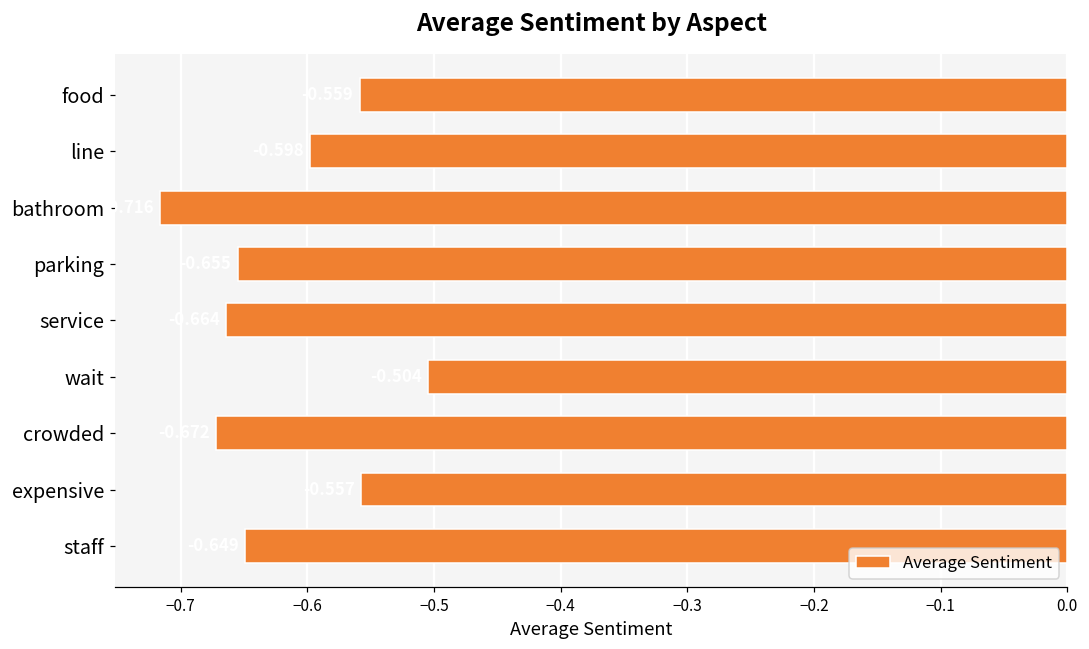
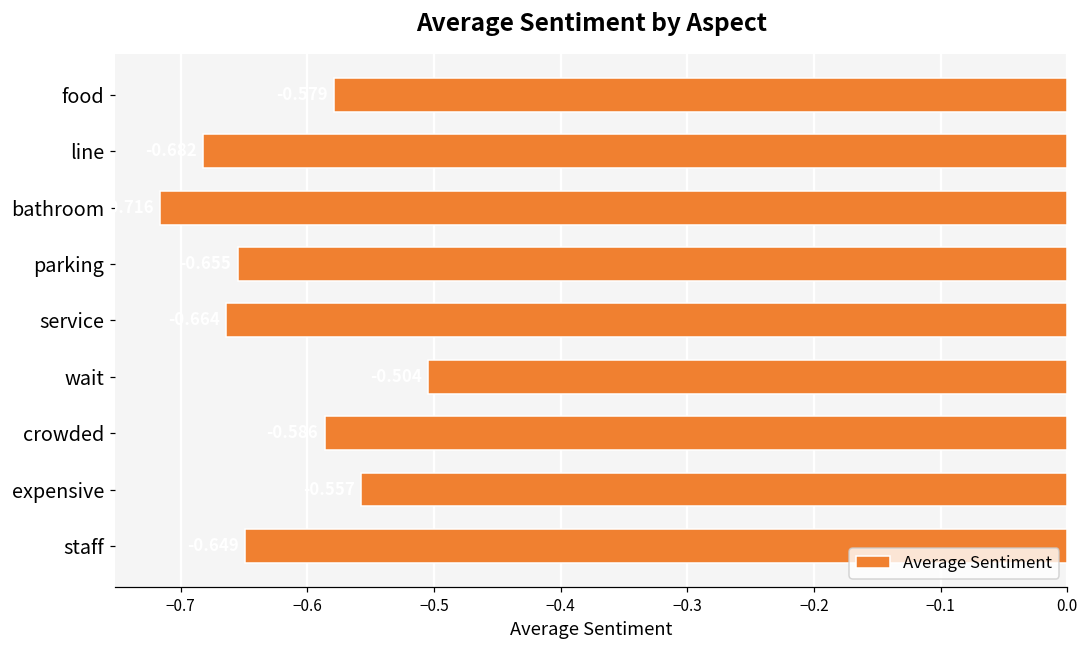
  {
-   "food": -0.559,
-   "line": -0.598,
+   "food": -0.579,
+   "line": -0.682,
    "bathroom": -0.716,
    "parking": -0.655,
    "service": -0.664,
    "wait": -0.504,
-   "crowded": -0.672,
+   "crowded": -0.586,
    "expensive": -0.557,
    "staff": -0.649
  }
